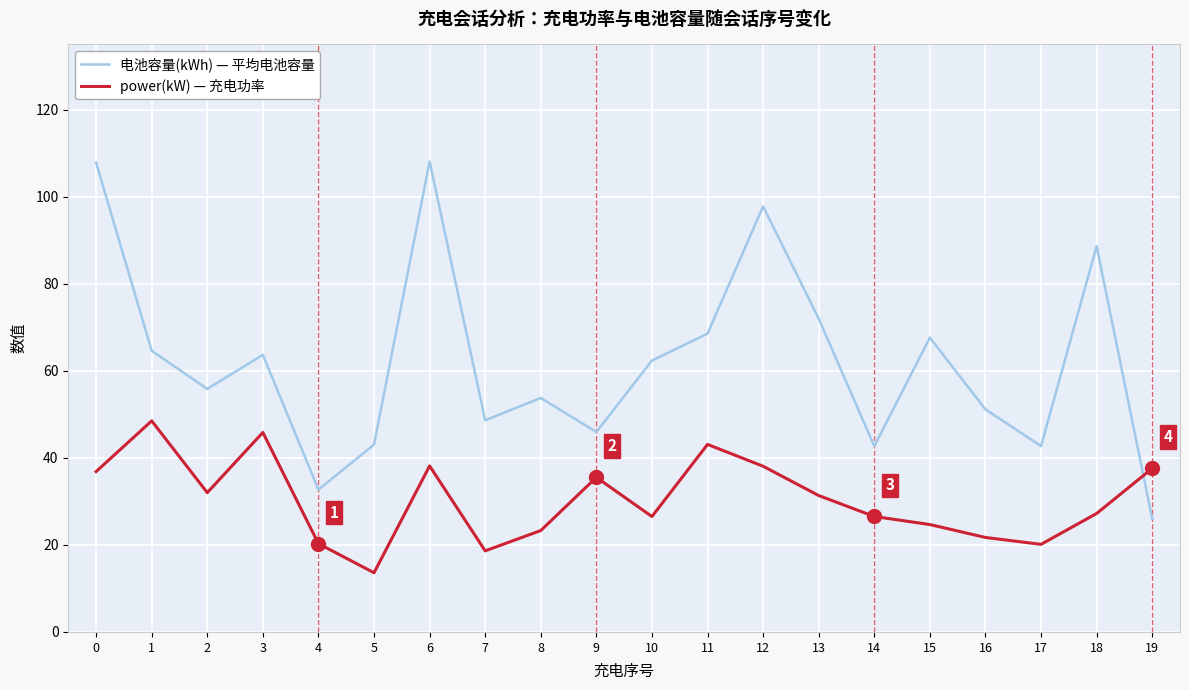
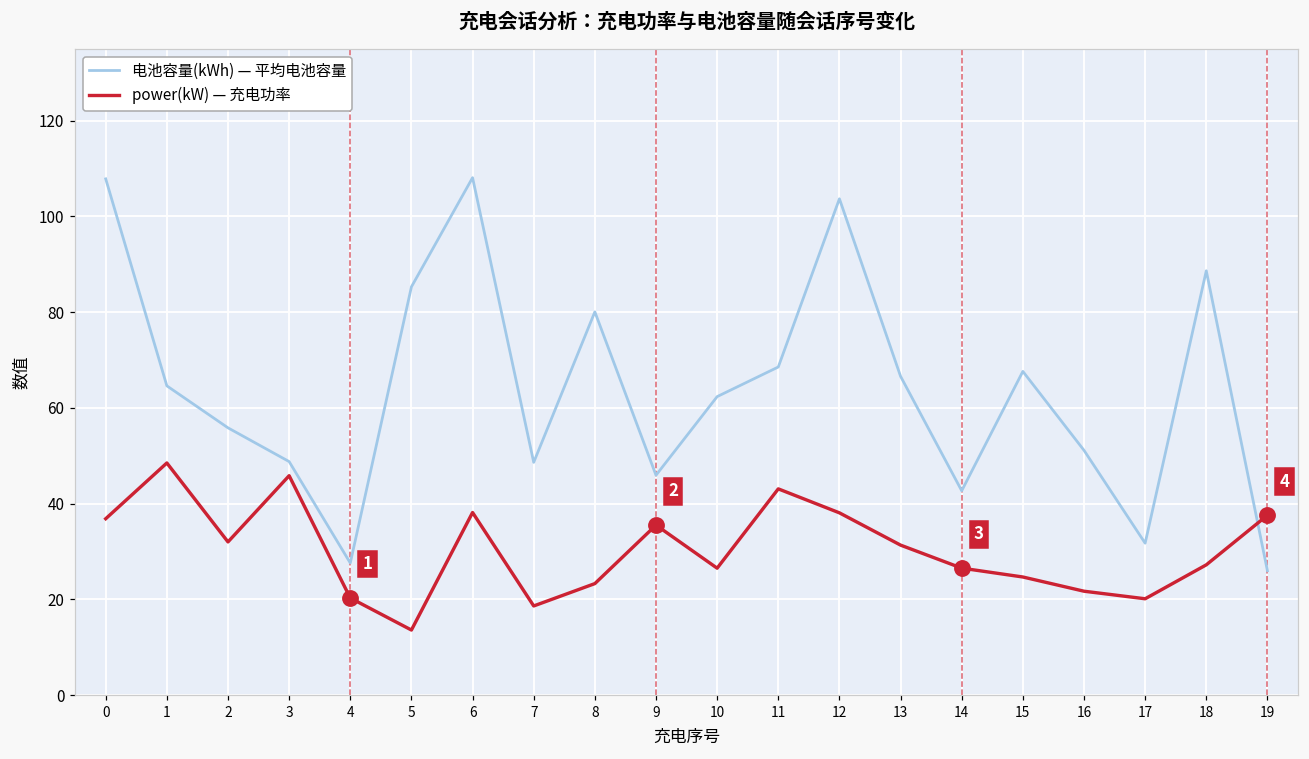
  {
    "电池容量(kWh) — 平均电池容量": {
      "0": 108,
      "1": 65,
      "2": 56,
-     "3": 64,
-     "4": 33,
-     "5": 43,
+     "3": 49,
+     "4": 28,
+     "5": 85,
      "6": 108,
      "7": 49,
-     "8": 54,
+     "8": 80,
      "10": 62,
      "11": 69,
-     "12": 98,
-     "13": 72,
+     "12": 104,
+     "13": 67,
      "14": 43,
      "15": 68,
      "16": 51,
-     "17": 43,
+     "17": 32,
      "18": 89,
      "19": 26
    }
  }
